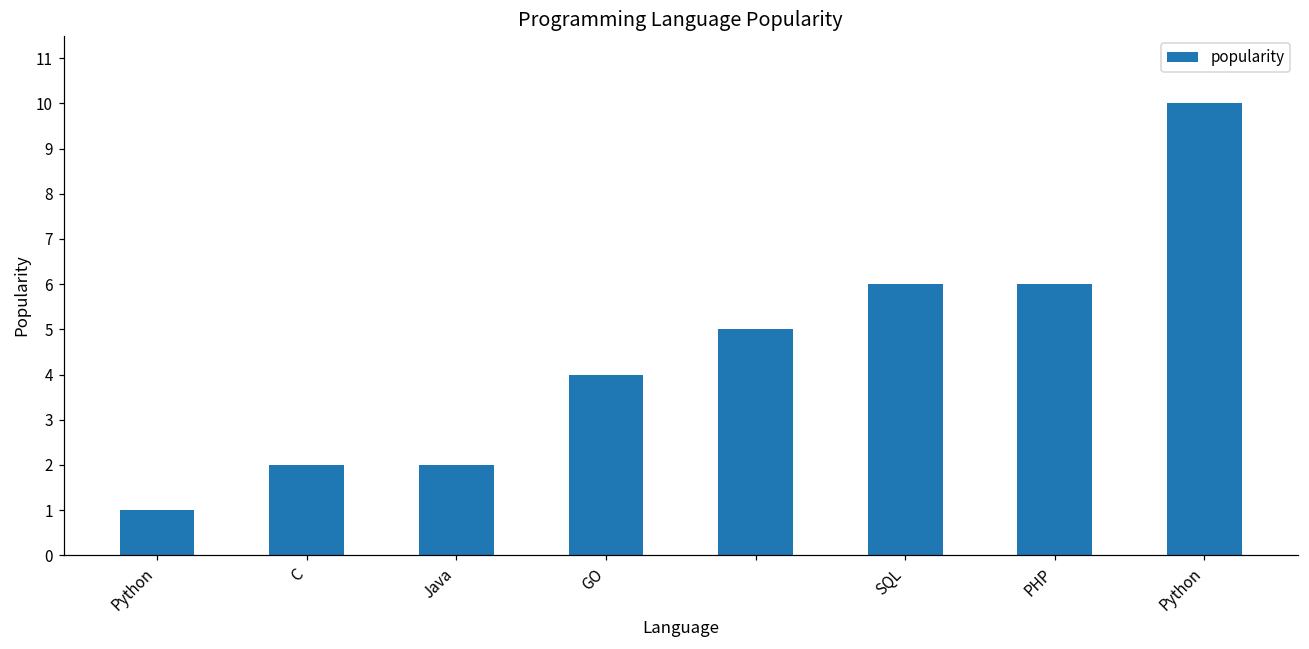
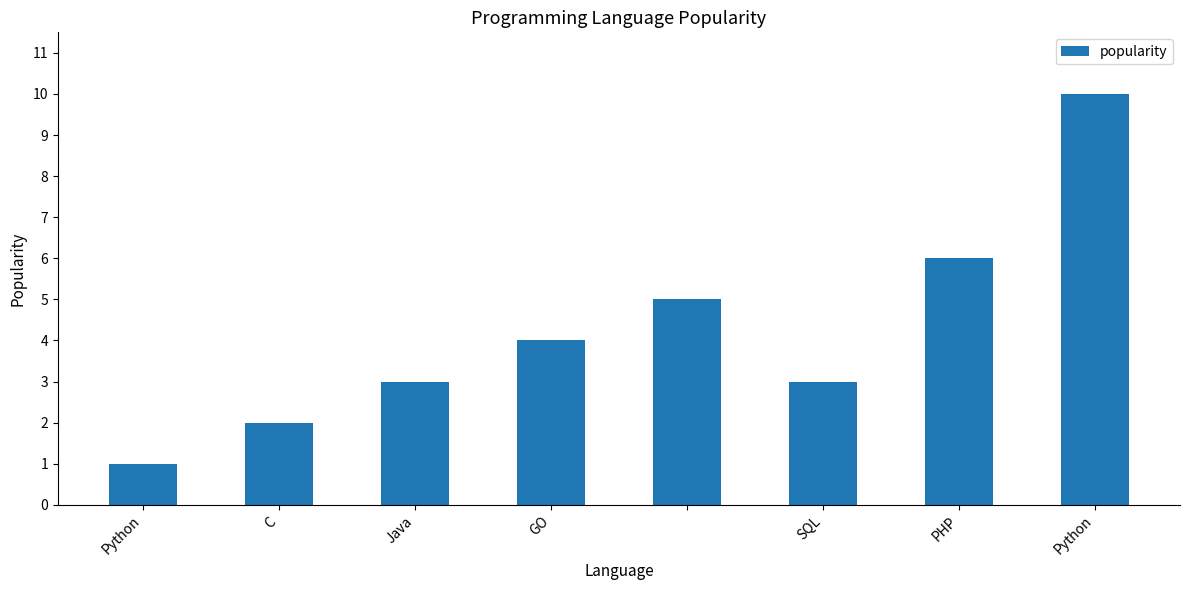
  {
    "C": 2,
-   "Java": 2,
+   "Java": 3,
    "GO": 4,
-   "SQL": 6,
+   "SQL": 3,
    "PHP": 6
  }
